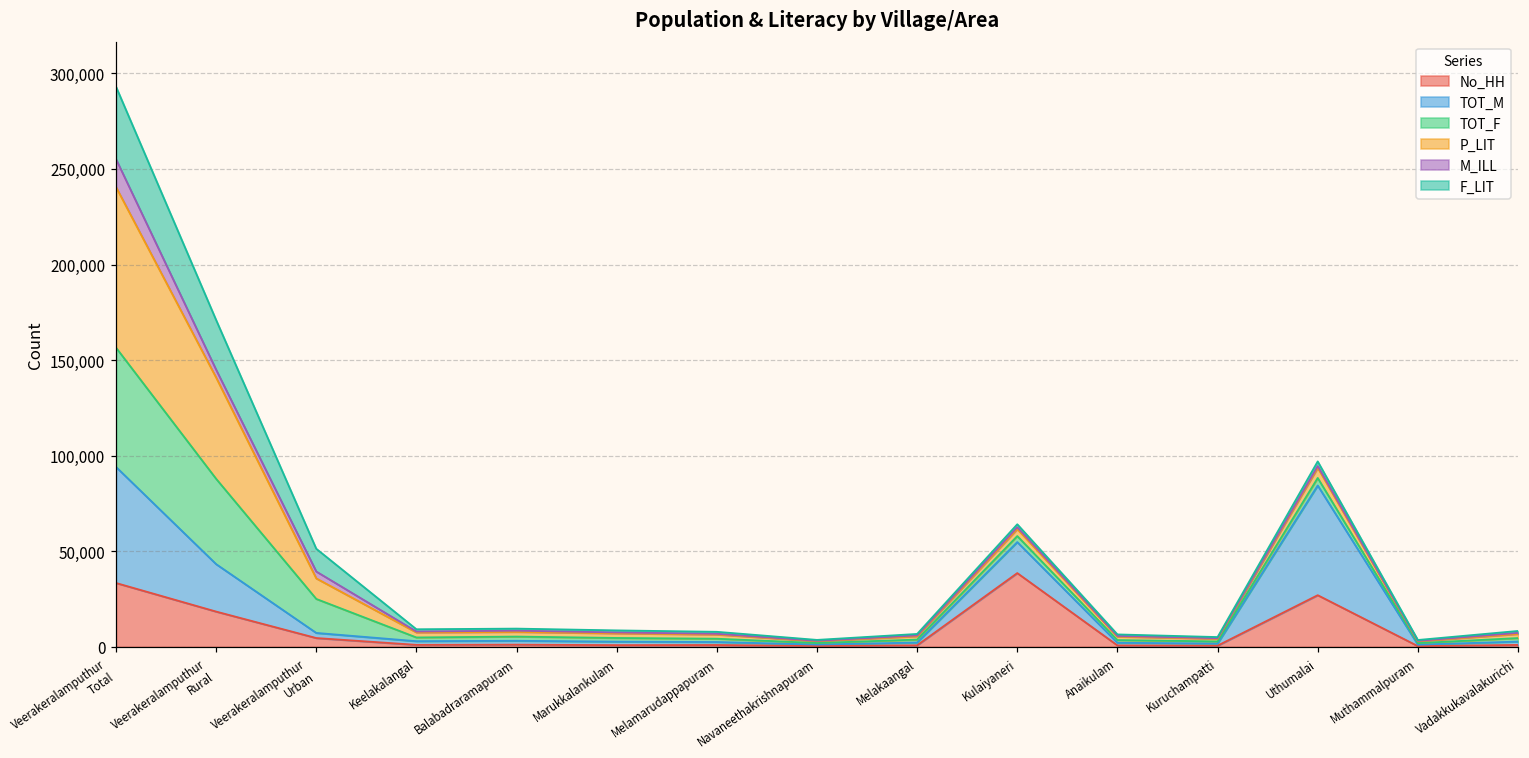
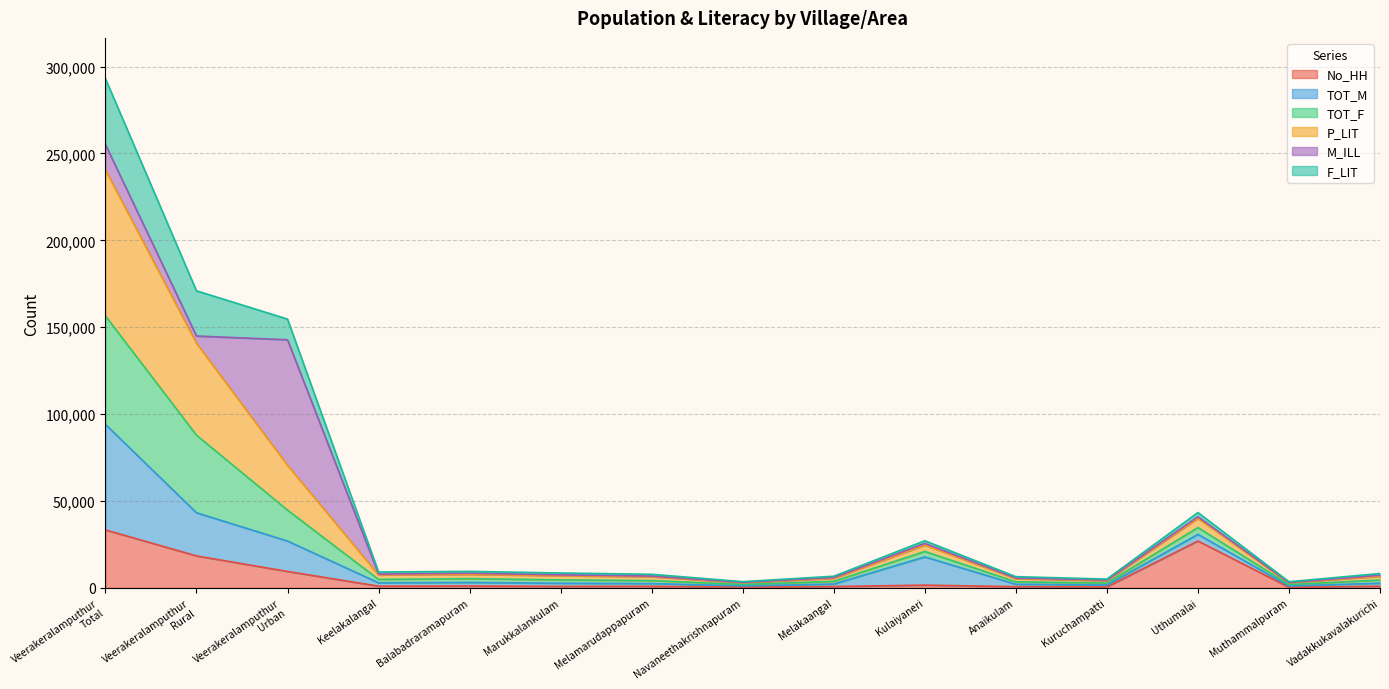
  {
    "No_HH": {
      "Veerakeralamputhur Total": "33,000",
      "Veerakeralamputhur Rural": "18,000",
-     "Veerakeralamputhur Urban": "5,000",
+     "Veerakeralamputhur Urban": "10,000",
      "Keelakalangal": "1,000",
      "Balabadraramapuram": "1,000",
      "Marukkalankulam": "1,000",
      "Melamarudappapuram": "1,000",
-     "Kulaiyaneri": "39,000",
+     "Kulaiyaneri": "2,000",
      "Uthumalai": "27,000",
      "Vadakkukavalakurichi": "1,000"
    },
    "TOT_M": {
      "Veerakeralamputhur Total": "61,000",
      "Veerakeralamputhur Rural": "25,000",
-     "Veerakeralamputhur Urban": "3,000",
+     "Veerakeralamputhur Urban": "17,000",
      "Keelakalangal": "2,000",
      "Balabadraramapuram": "2,000",
      "Marukkalankulam": "2,000",
      "Melamarudappapuram": "2,000",
      "Kulaiyaneri": "16,000",
-     "Uthumalai": "57,000",
+     "Uthumalai": "4,000",
      "Vadakkukavalakurichi": "2,000"
    },
    "P_LIT": {
      "Veerakeralamputhur Total": "84,000",
      "Veerakeralamputhur Rural": "53,000",
-     "Veerakeralamputhur Urban": "11,000"
+     "Veerakeralamputhur Urban": "26,000"
    },
    "M_ILL": {
      "Veerakeralamputhur Total": "15,000",
      "Veerakeralamputhur Rural": "4,000",
-     "Veerakeralamputhur Urban": "4,000"
+     "Veerakeralamputhur Urban": "72,000"
    }
  }
